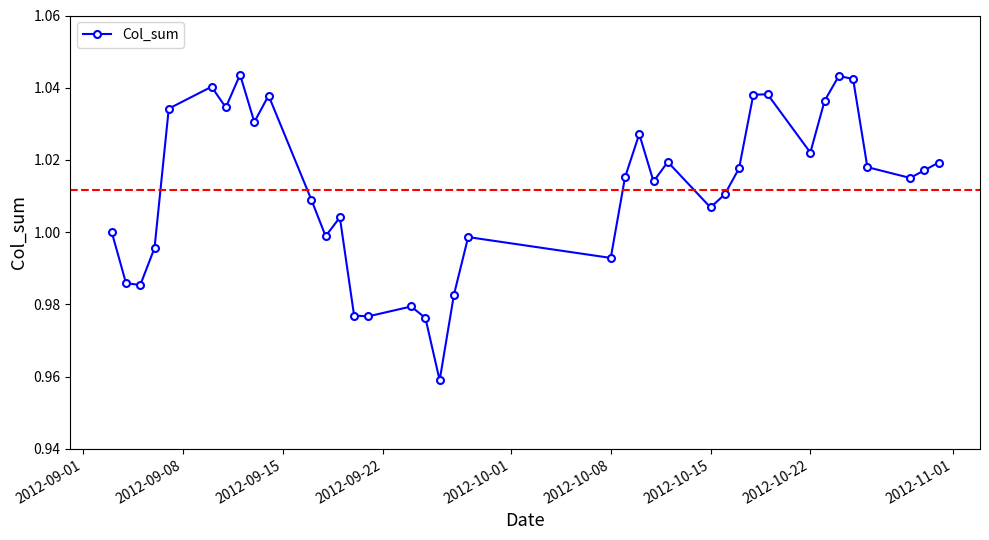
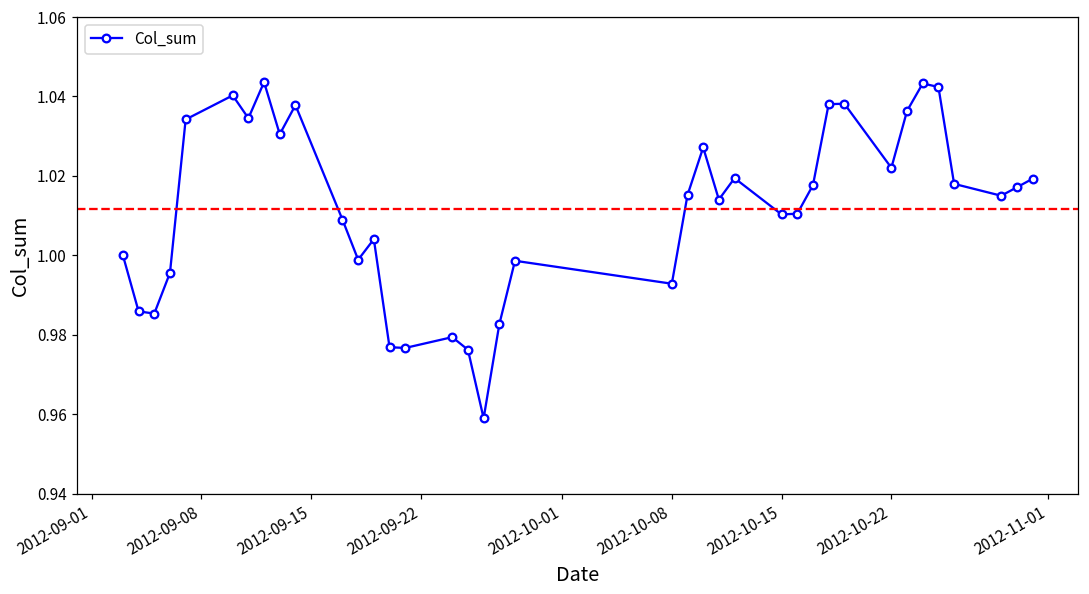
  {
    "2012-10-08": 0.993,
-   "2012-10-15": 1.007,
+   "2012-10-15": 1.010,
    "2012-10-22": 1.022
  }
